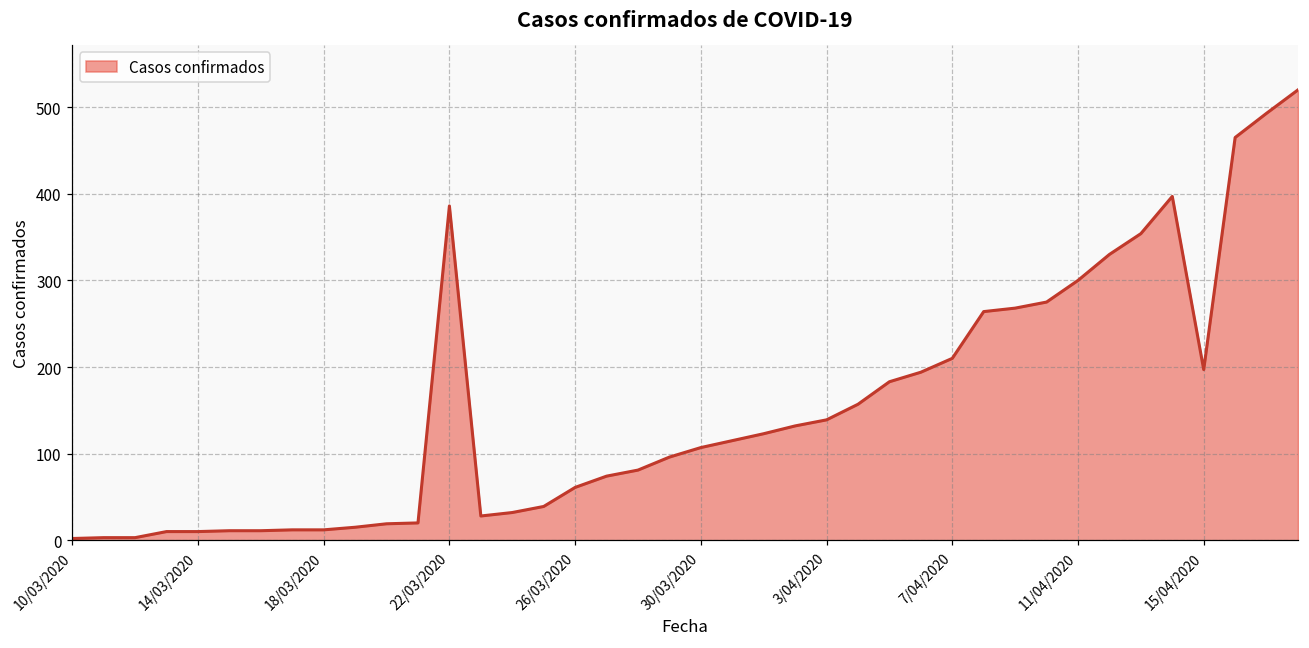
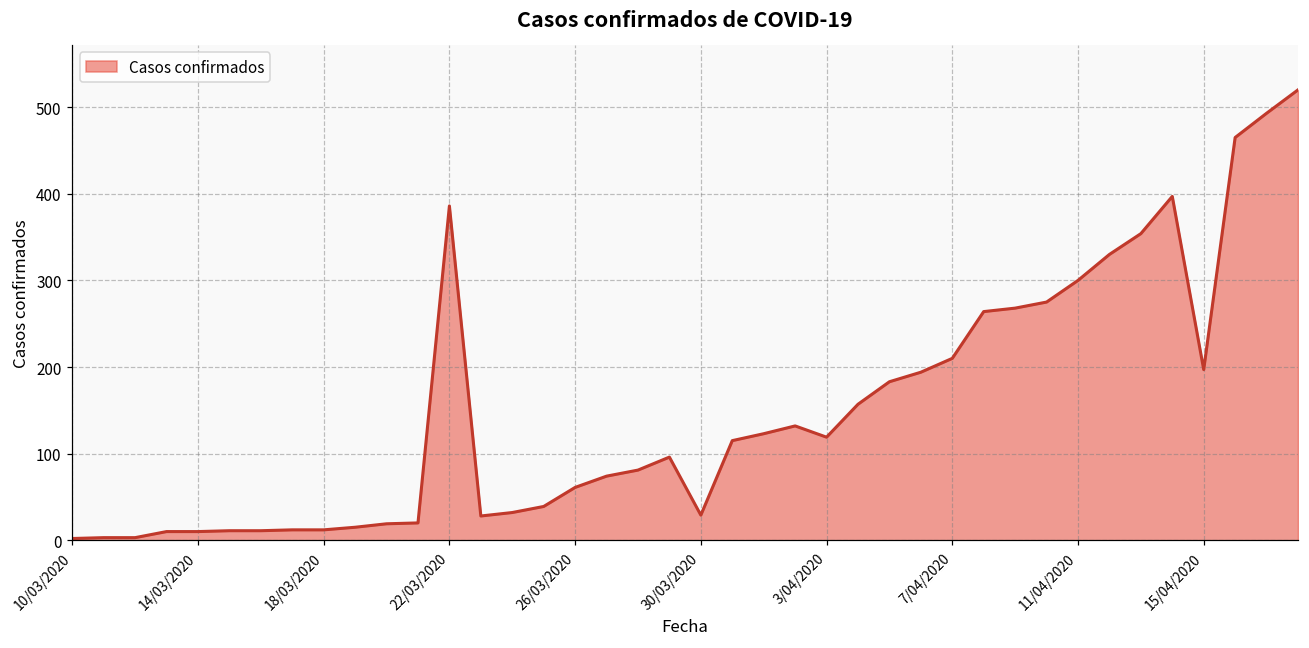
  {
    "10/03/2020": 0,
    "14/03/2020": 10,
    "18/03/2020": 10,
    "22/03/2020": 390,
    "26/03/2020": 60,
-   "30/03/2020": 110,
-   "3/04/2020": 140,
+   "30/03/2020": 30,
+   "3/04/2020": 120,
    "7/04/2020": 210,
    "11/04/2020": 300,
    "15/04/2020": 200
  }
